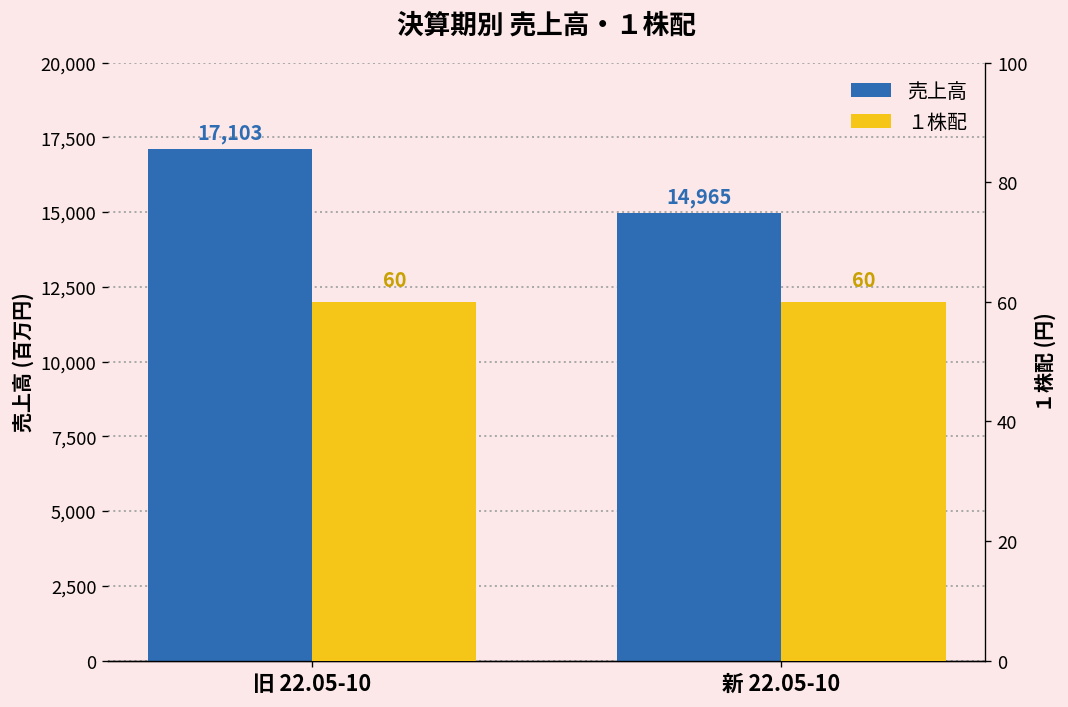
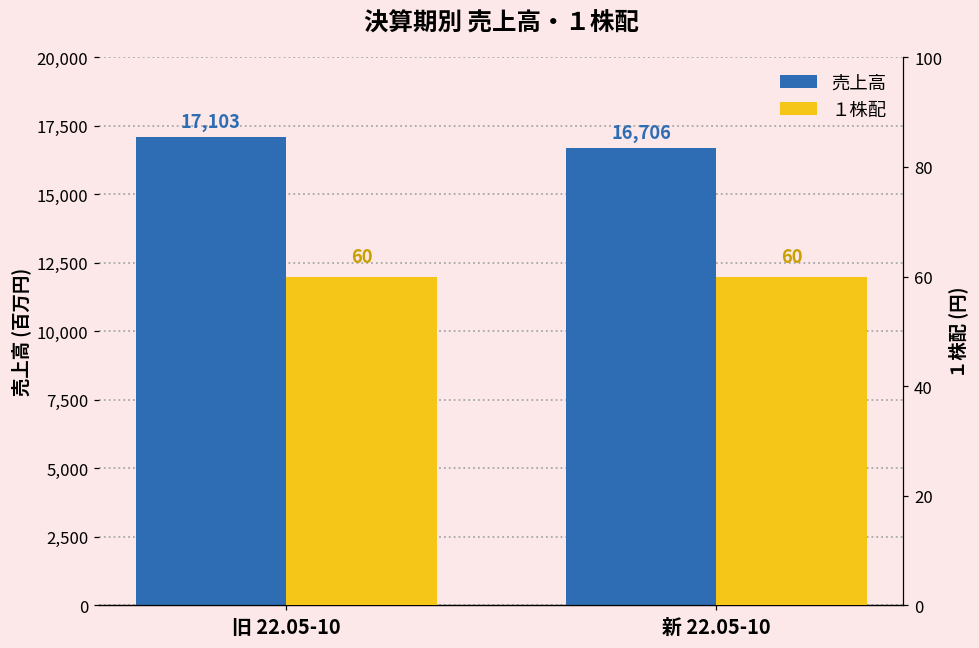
  {
    "売上高": {
      "旧 22.05-10": "17,103",
-     "新 22.05-10": "14,965"
+     "新 22.05-10": "16,706"
    },
    "１株配": {
      "旧 22.05-10": "60",
      "新 22.05-10": "60"
    }
  }
